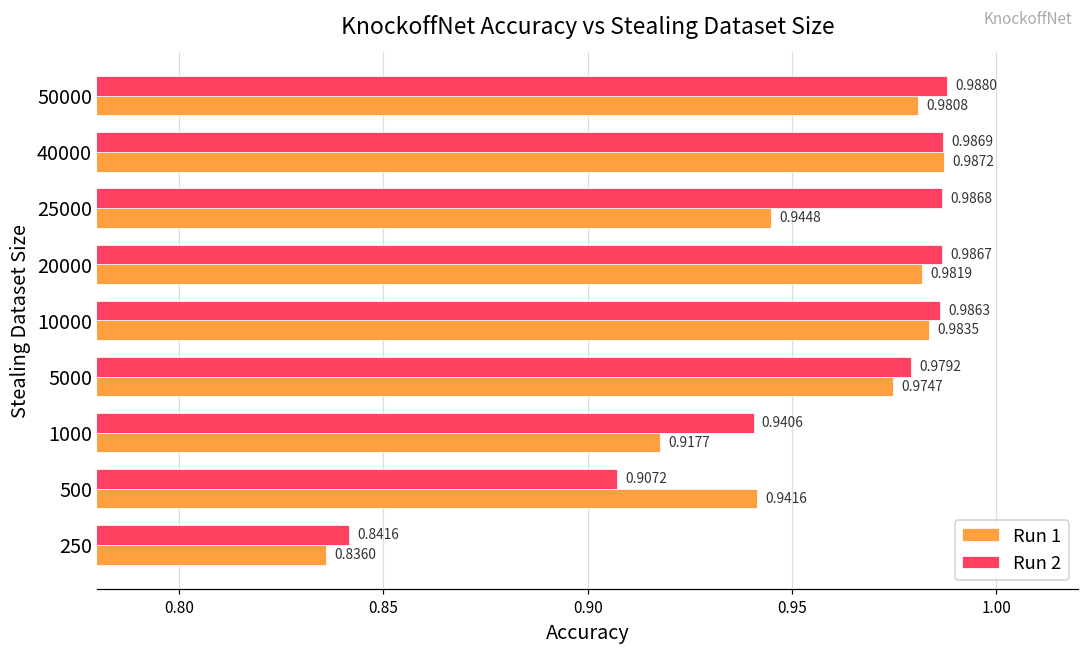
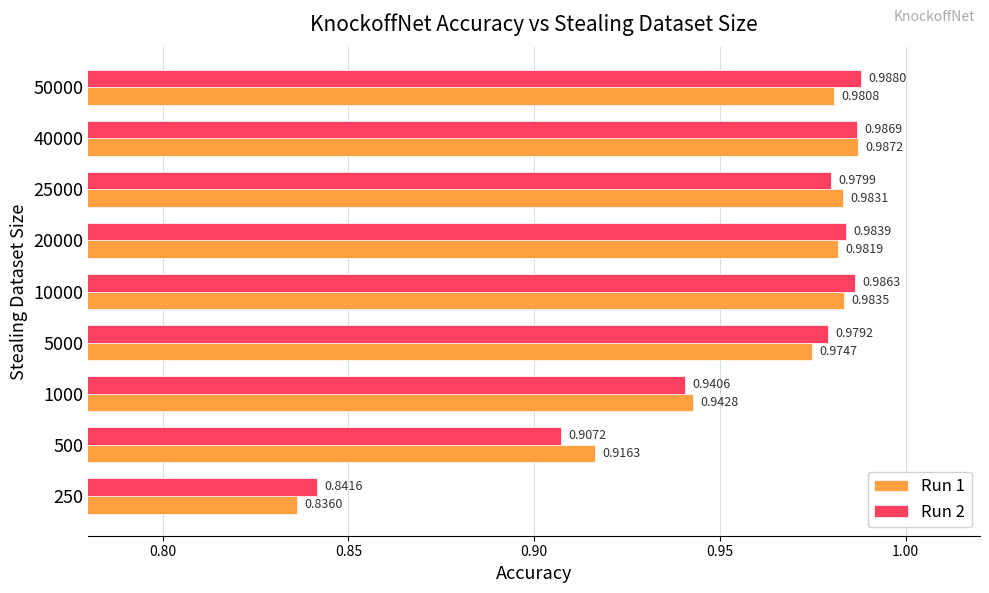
  {
    "Run 1": {
      "50000": 0.9808,
      "40000": 0.9872,
-     "25000": 0.9448,
+     "25000": 0.9831,
      "20000": 0.9819,
      "10000": 0.9835,
      "5000": 0.9747,
-     "1000": 0.9177,
-     "500": 0.9416,
+     "1000": 0.9428,
+     "500": 0.9163,
      "250": 0.8360
    },
    "Run 2": {
      "50000": 0.9880,
      "40000": 0.9869,
-     "25000": 0.9868,
-     "20000": 0.9867,
+     "25000": 0.9799,
+     "20000": 0.9839,
      "10000": 0.9863,
      "5000": 0.9792,
      "1000": 0.9406,
      "500": 0.9072,
      "250": 0.8416
    }
  }
